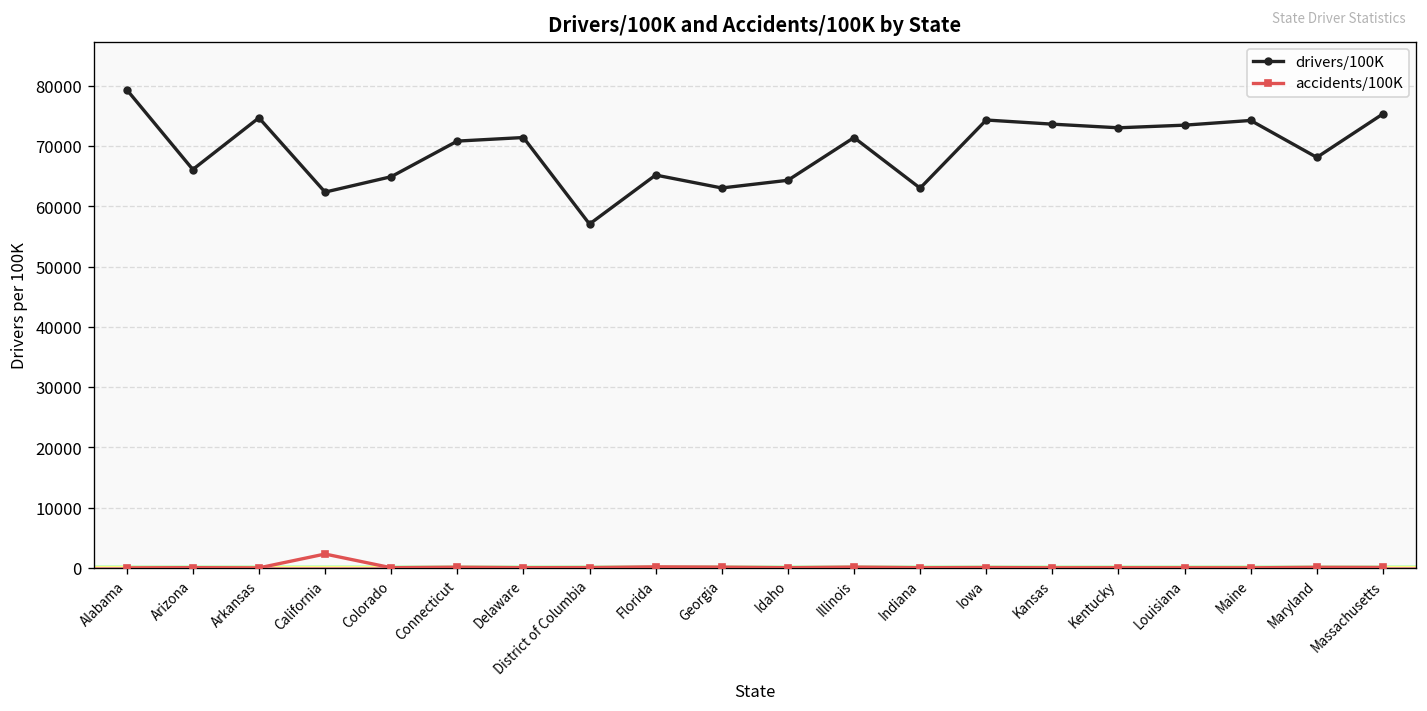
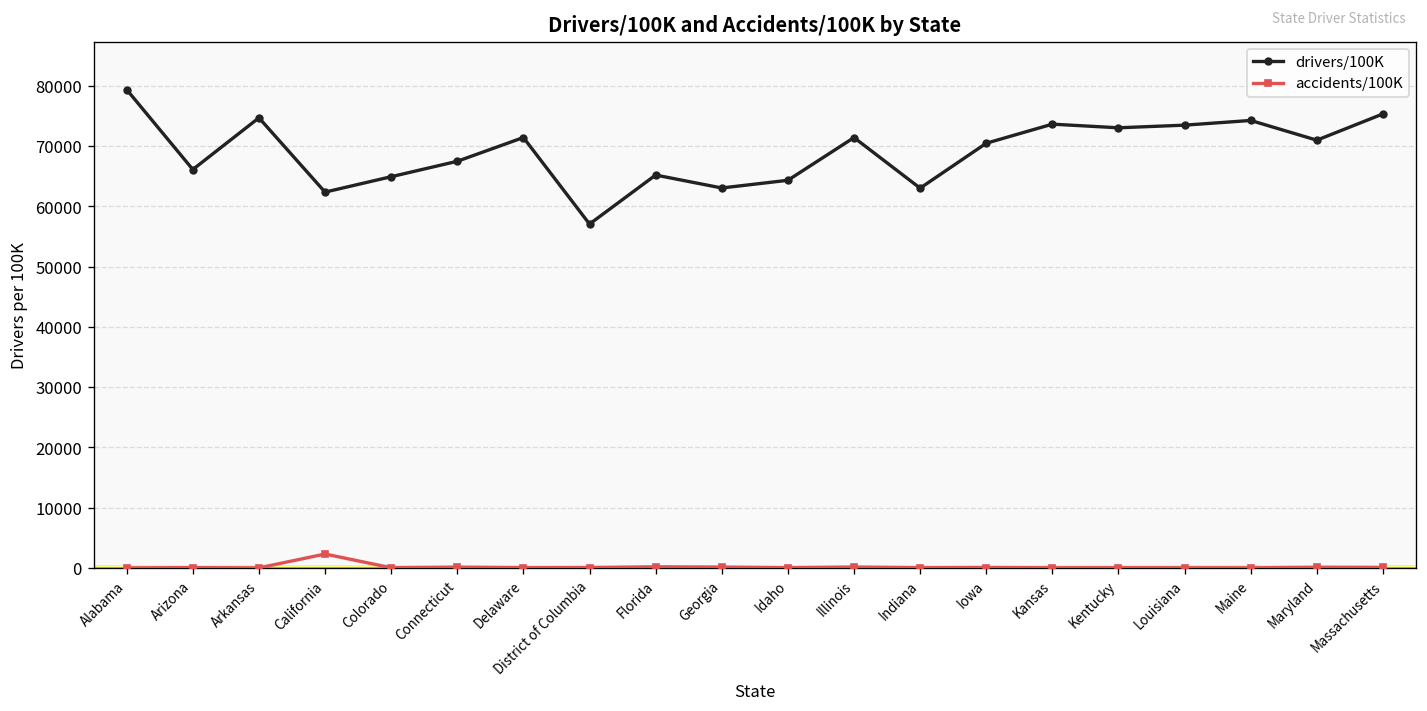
  {
    "drivers/100K": {
      "Alabama": 79000,
      "Arizona": 66000,
      "Arkansas": 75000,
      "California": 62000,
      "Colorado": 65000,
-     "Connecticut": 71000,
+     "Connecticut": 67000,
      "Delaware": 71000,
      "District of Columbia": 57000,
      "Florida": 65000,
      "Georgia": 63000,
      "Idaho": 64000,
      "Illinois": 71000,
      "Indiana": 63000,
-     "Iowa": 74000,
+     "Iowa": 70000,
      "Kansas": 74000,
      "Kentucky": 73000,
      "Louisiana": 73000,
      "Maine": 74000,
-     "Maryland": 68000,
+     "Maryland": 71000,
      "Massachusetts": 75000
    },
    "accidents/100K": {
      "Alabama": 0,
      "Arizona": 0,
      "Arkansas": 0,
      "California": 2000,
      "Colorado": 0,
      "Connecticut": 0,
      "Delaware": 0,
      "District of Columbia": 0,
      "Florida": 0,
      "Georgia": 0,
      "Idaho": 0,
      "Illinois": 0,
      "Indiana": 0,
      "Iowa": 0,
      "Kansas": 0,
      "Kentucky": 0,
      "Louisiana": 0,
      "Maine": 0,
      "Maryland": 0,
      "Massachusetts": 0
    }
  }
